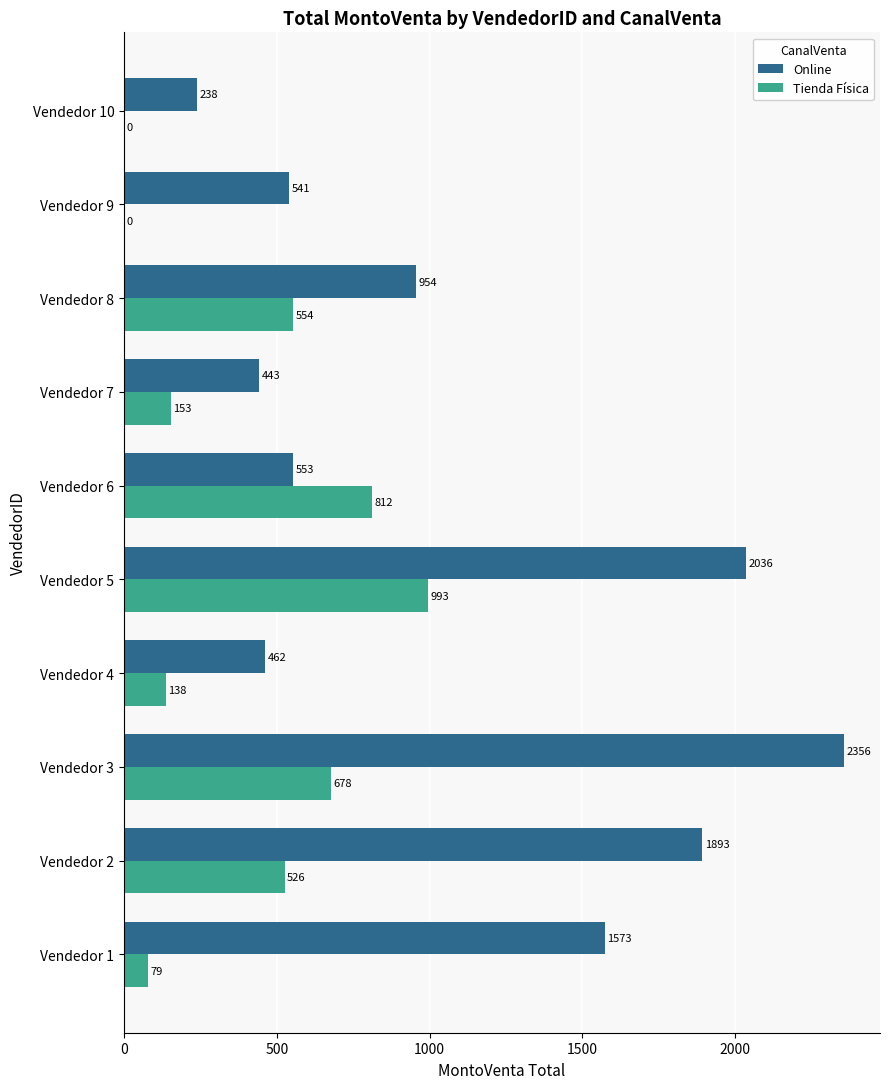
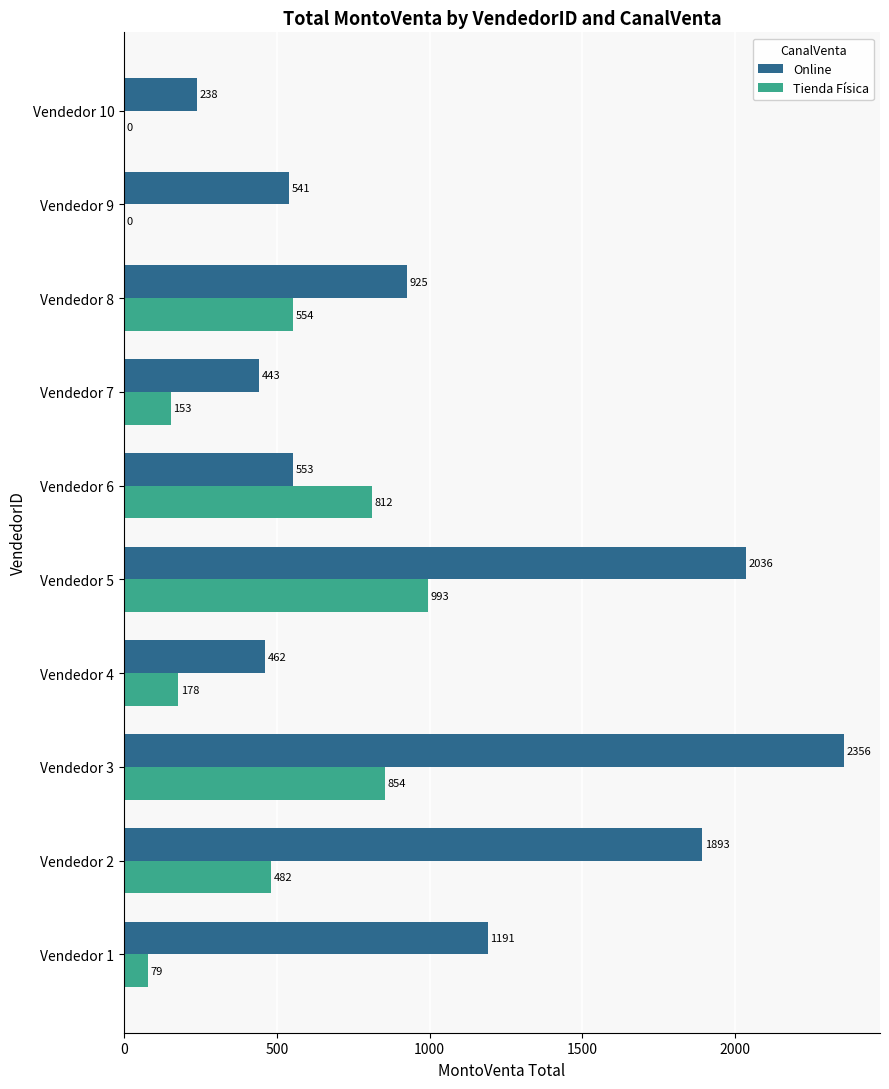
  {
    "Online": {
      "Vendedor 10": 238,
      "Vendedor 9": 541,
-     "Vendedor 8": 954,
+     "Vendedor 8": 925,
      "Vendedor 7": 443,
      "Vendedor 6": 553,
      "Vendedor 5": 2036,
      "Vendedor 4": 462,
      "Vendedor 3": 2356,
      "Vendedor 2": 1893,
-     "Vendedor 1": 1573
+     "Vendedor 1": 1191
    },
    "Tienda Física": {
      "Vendedor 10": 0,
      "Vendedor 9": 0,
      "Vendedor 8": 554,
      "Vendedor 7": 153,
      "Vendedor 6": 812,
      "Vendedor 5": 993,
-     "Vendedor 4": 138,
-     "Vendedor 3": 678,
-     "Vendedor 2": 526,
+     "Vendedor 4": 178,
+     "Vendedor 3": 854,
+     "Vendedor 2": 482,
      "Vendedor 1": 79
    }
  }
